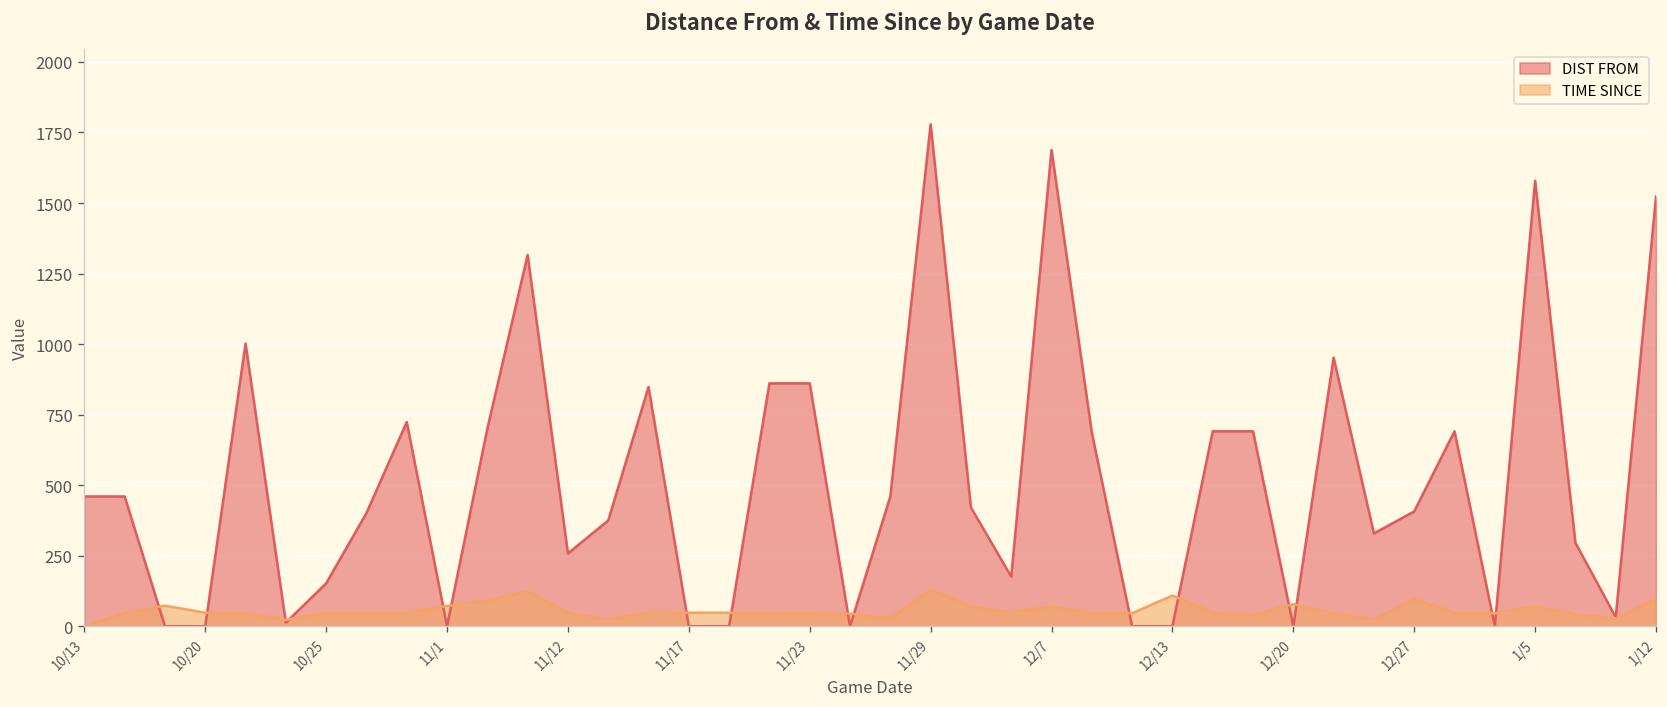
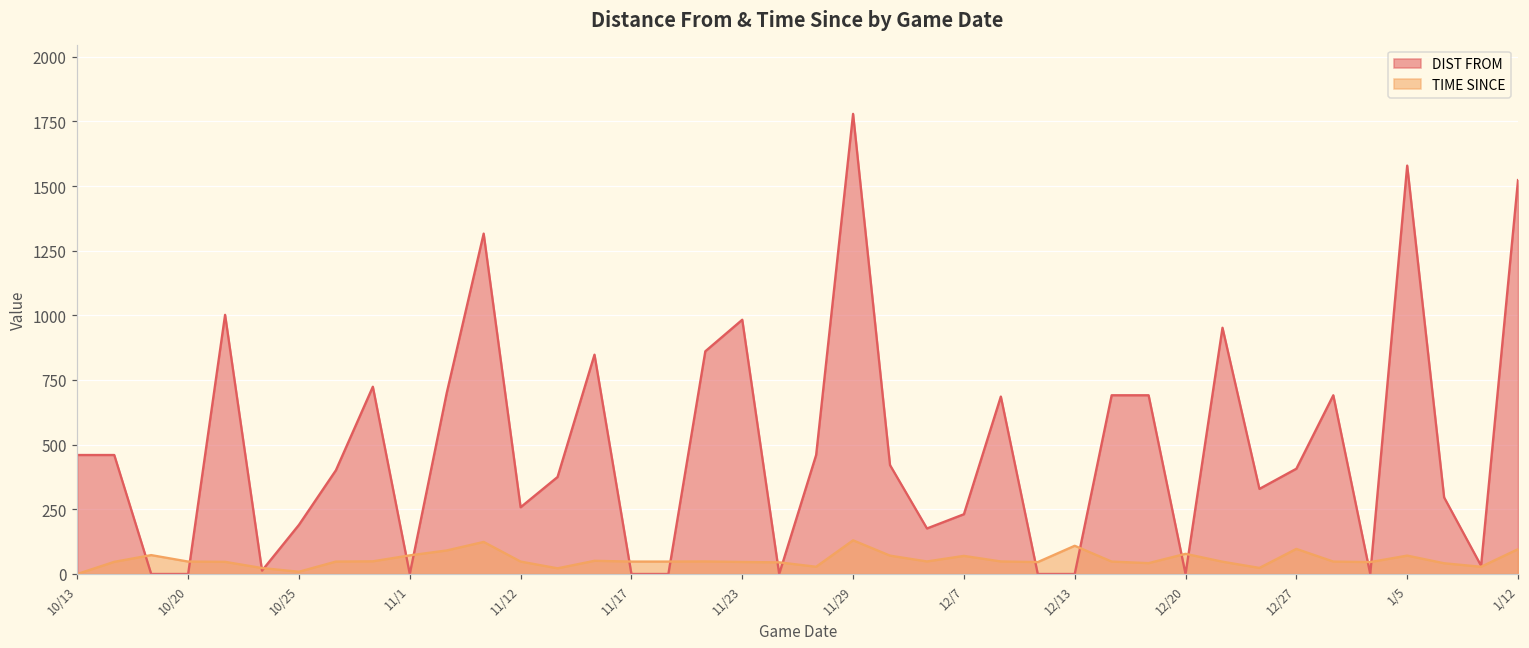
  {
    "DIST FROM": {
      "10/13": 460,
      "10/20": 0,
-     "10/25": 150,
+     "10/25": 190,
      "11/1": 0,
      "11/12": 260,
      "11/17": 0,
-     "11/23": 860,
+     "11/23": 980,
      "11/29": 1780,
-     "12/7": 1690,
+     "12/7": 230,
      "12/13": 0,
      "12/20": 0,
      "12/27": 410,
      "1/5": 1580,
      "1/12": 1520
    },
    "TIME SINCE": {
      "10/13": 0,
      "10/20": 50,
-     "10/25": 50,
+     "10/25": 10,
      "11/1": 70,
      "11/12": 50,
      "11/17": 50,
      "11/23": 50,
      "11/29": 130,
      "12/7": 70,
      "12/13": 110,
      "12/20": 80,
      "12/27": 100,
      "1/5": 70,
      "1/12": 100
    }
  }
